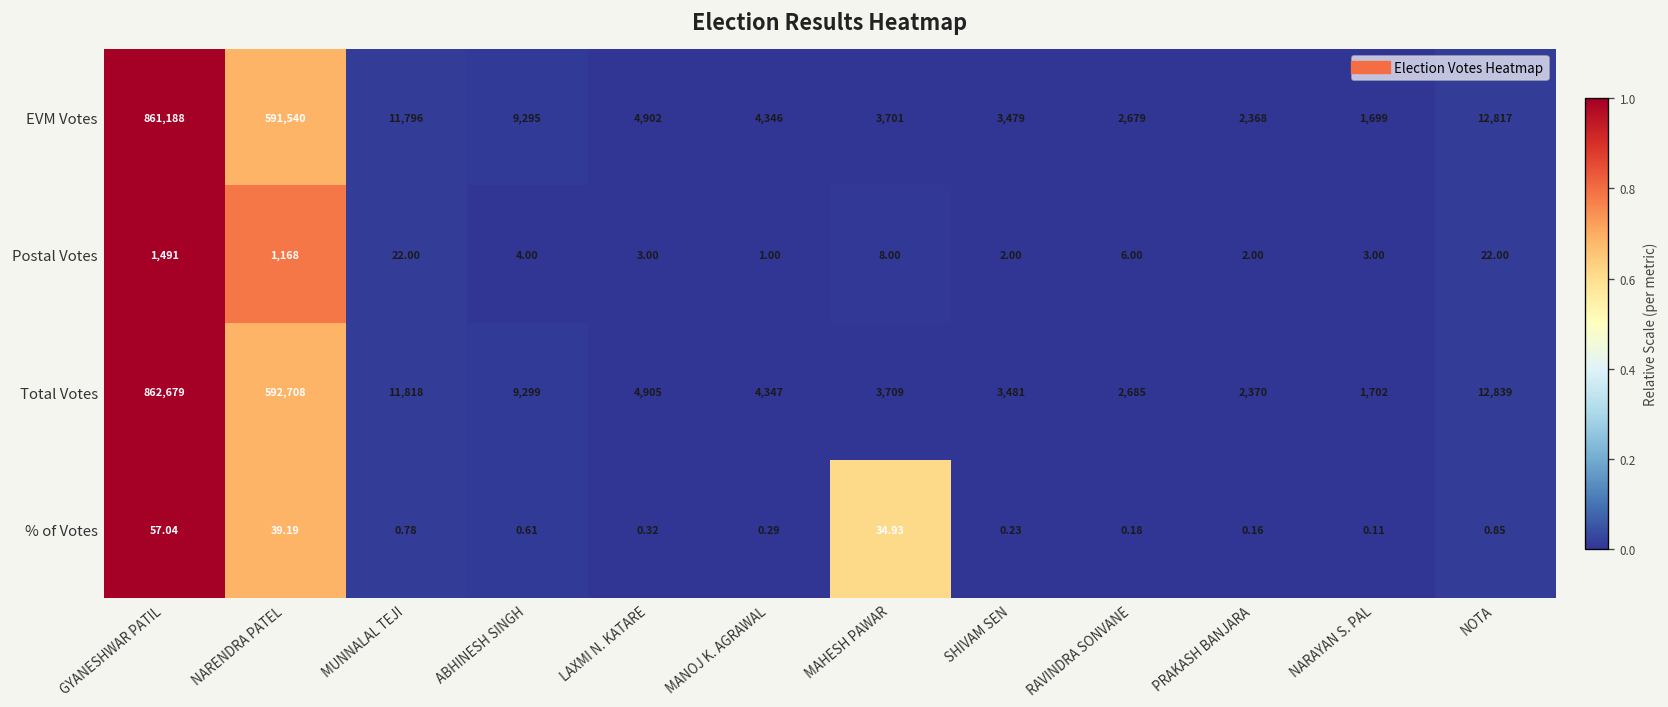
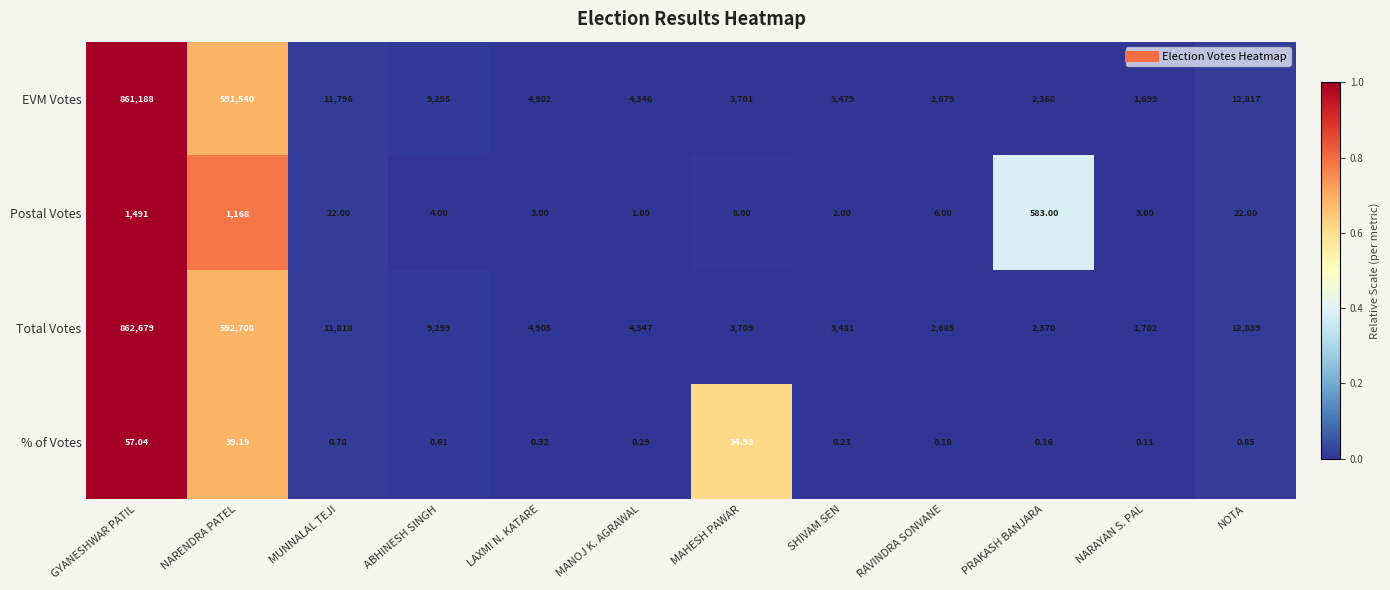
  {
    "EVM Votes": {
      "GYANESHWAR PATIL": "861,188",
      "NARENDRA PATEL": "591,540",
      "MUNNALAL TEJI": "11,796",
      "ABHINESH SINGH": "9,295",
      "LAXMI N. KATARE": "4,902",
      "MANOJ K. AGRAWAL": "4,346",
      "MAHESH PAWAR": "3,701",
      "SHIVAM SEN": "3,479",
      "RAVINDRA SONVANE": "2,679",
      "PRAKASH BANJARA": "2,368",
      "NARAYAN S. PAL": "1,699",
      "NOTA": "12,817"
    },
    "Postal Votes": {
      "GYANESHWAR PATIL": "1,491",
      "NARENDRA PATEL": "1,168",
      "MUNNALAL TEJI": "22.00",
      "ABHINESH SINGH": "4.00",
      "LAXMI N. KATARE": "3.00",
      "MANOJ K. AGRAWAL": "1.00",
      "MAHESH PAWAR": "8.00",
      "SHIVAM SEN": "2.00",
      "RAVINDRA SONVANE": "6.00",
-     "PRAKASH BANJARA": "2.00",
+     "PRAKASH BANJARA": "583.00",
      "NARAYAN S. PAL": "3.00",
      "NOTA": "22.00"
    },
    "Total Votes": {
      "GYANESHWAR PATIL": "862,679",
      "NARENDRA PATEL": "592,708",
      "MUNNALAL TEJI": "11,818",
      "ABHINESH SINGH": "9,299",
      "LAXMI N. KATARE": "4,905",
      "MANOJ K. AGRAWAL": "4,347",
      "MAHESH PAWAR": "3,709",
      "SHIVAM SEN": "3,481",
      "RAVINDRA SONVANE": "2,685",
      "PRAKASH BANJARA": "2,370",
      "NARAYAN S. PAL": "1,702",
      "NOTA": "12,839"
    },
    "% of Votes": {
      "GYANESHWAR PATIL": "57.04",
      "NARENDRA PATEL": "39.19",
      "MUNNALAL TEJI": "0.78",
      "ABHINESH SINGH": "0.61",
      "LAXMI N. KATARE": "0.32",
      "MANOJ K. AGRAWAL": "0.29",
      "MAHESH PAWAR": "34.93",
      "SHIVAM SEN": "0.23",
      "RAVINDRA SONVANE": "0.18",
      "PRAKASH BANJARA": "0.16",
      "NARAYAN S. PAL": "0.11",
      "NOTA": "0.85"
    }
  }
